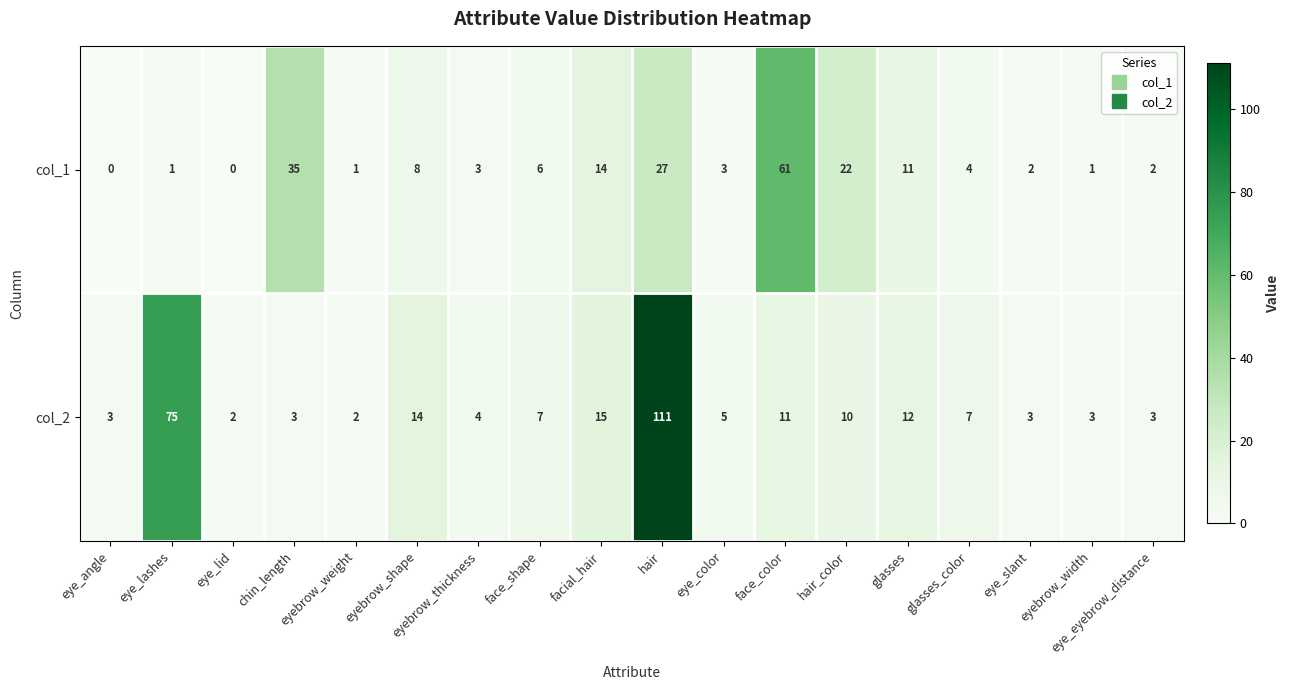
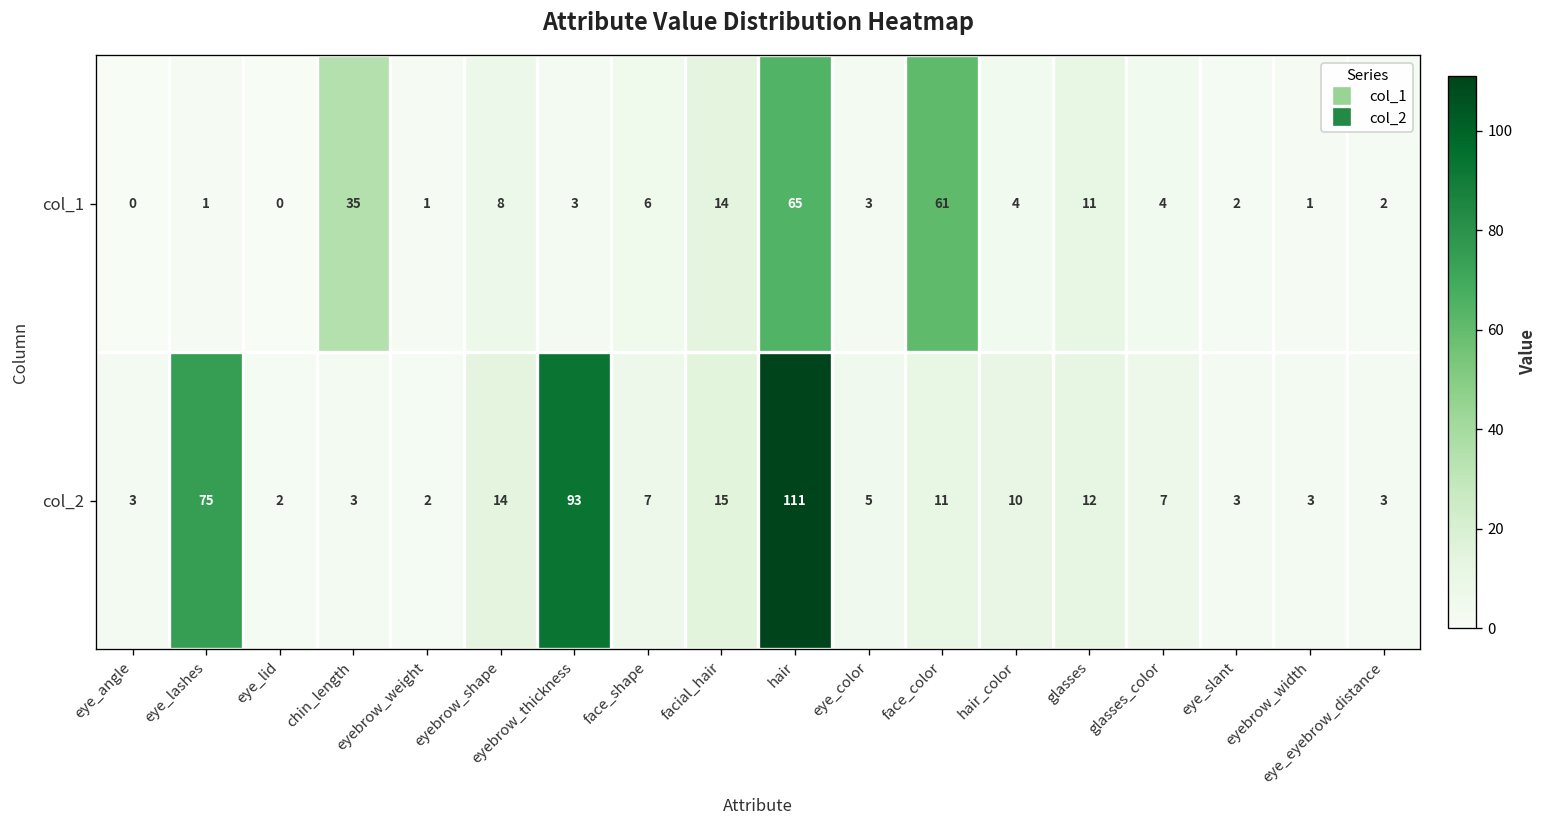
  {
    "col_1": {
      "eye_angle": 0,
      "eye_lashes": 1,
      "eye_lid": 0,
      "chin_length": 35,
      "eyebrow_weight": 1,
      "eyebrow_shape": 8,
      "eyebrow_thickness": 3,
      "face_shape": 6,
      "facial_hair": 14,
-     "hair": 27,
+     "hair": 65,
      "eye_color": 3,
      "face_color": 61,
-     "hair_color": 22,
+     "hair_color": 4,
      "glasses": 11,
      "glasses_color": 4,
      "eye_slant": 2,
      "eyebrow_width": 1,
      "eye_eyebrow_distance": 2
    },
    "col_2": {
      "eye_angle": 3,
      "eye_lashes": 75,
      "eye_lid": 2,
      "chin_length": 3,
      "eyebrow_weight": 2,
      "eyebrow_shape": 14,
-     "eyebrow_thickness": 4,
+     "eyebrow_thickness": 93,
      "face_shape": 7,
      "facial_hair": 15,
      "hair": 111,
      "eye_color": 5,
      "face_color": 11,
      "hair_color": 10,
      "glasses": 12,
      "glasses_color": 7,
      "eye_slant": 3,
      "eyebrow_width": 3,
      "eye_eyebrow_distance": 3
    }
  }
